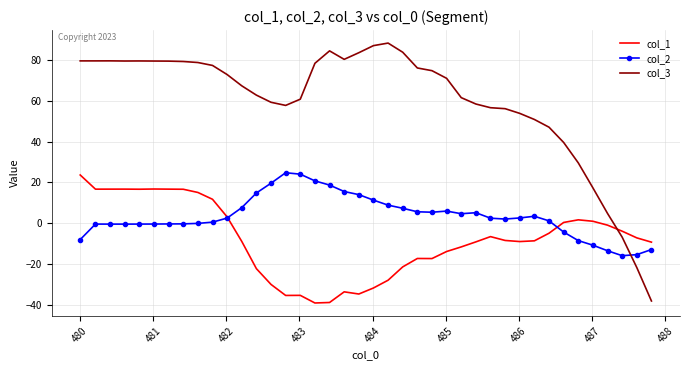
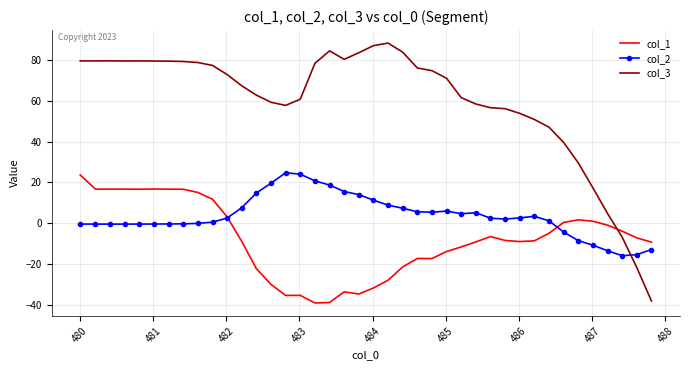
  {
    "col_1": {
      "480": 24
    },
    "col_2": {
-     "480": -8
+     "480": 0
    }
  }
